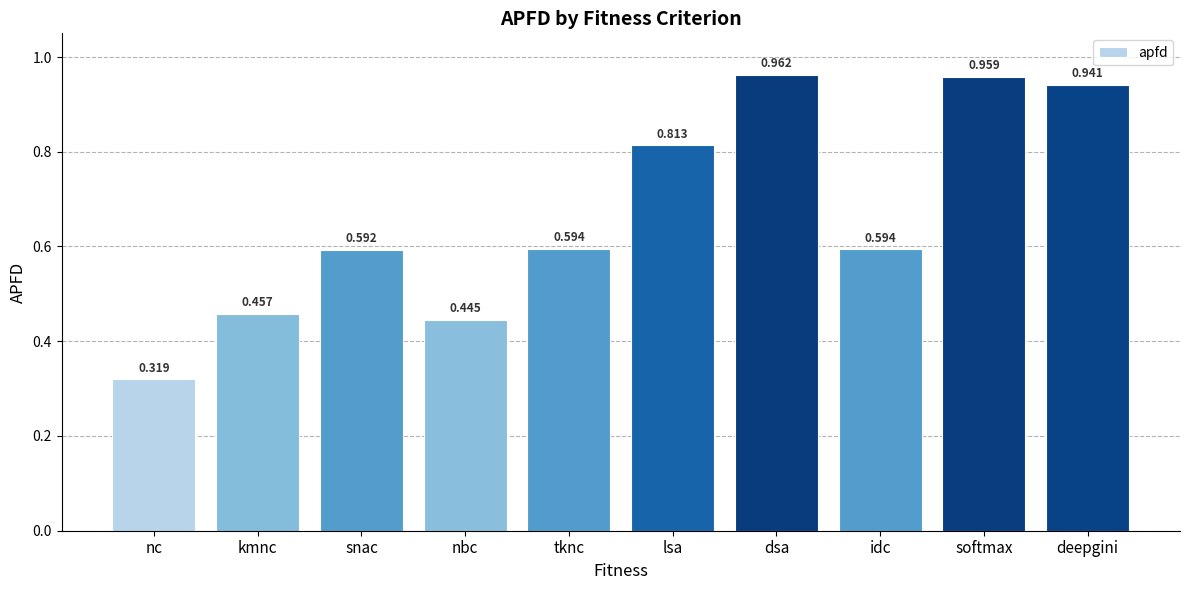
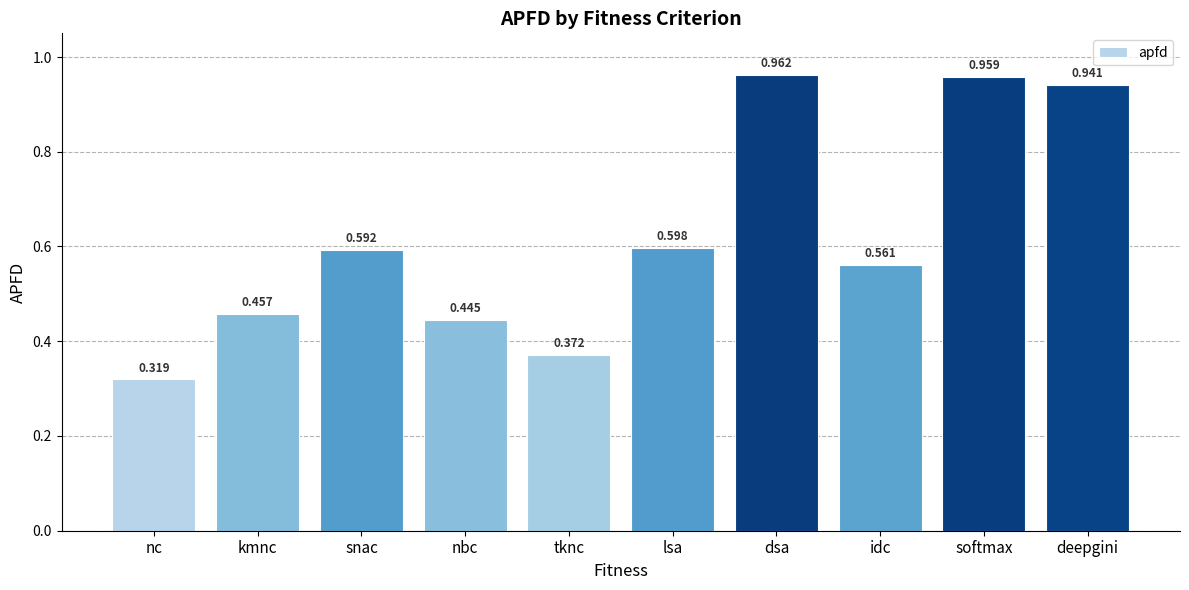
  {
    "nc": 0.319,
    "kmnc": 0.457,
    "snac": 0.592,
    "nbc": 0.445,
-   "tknc": 0.594,
-   "lsa": 0.813,
+   "tknc": 0.372,
+   "lsa": 0.598,
    "dsa": 0.962,
-   "idc": 0.594,
+   "idc": 0.561,
    "softmax": 0.959,
    "deepgini": 0.941
  }
